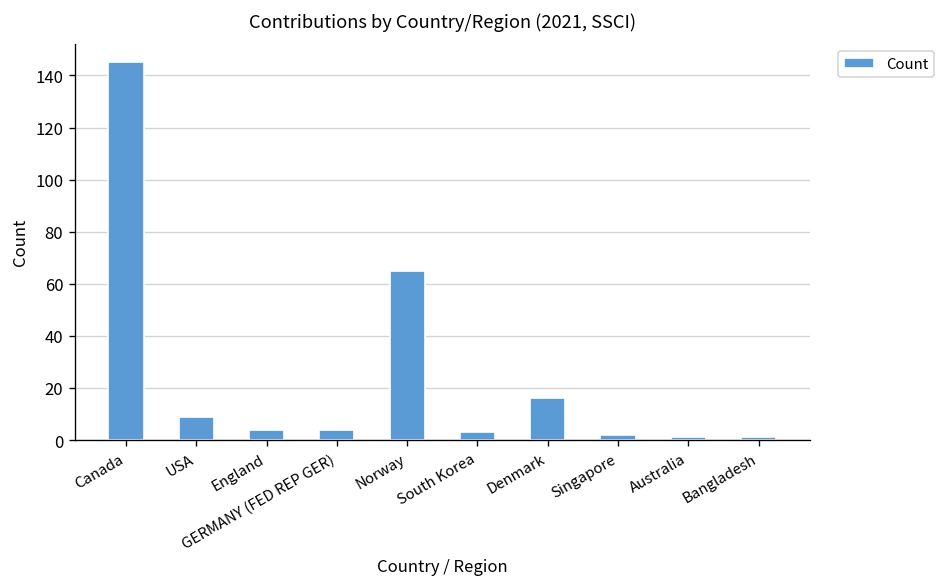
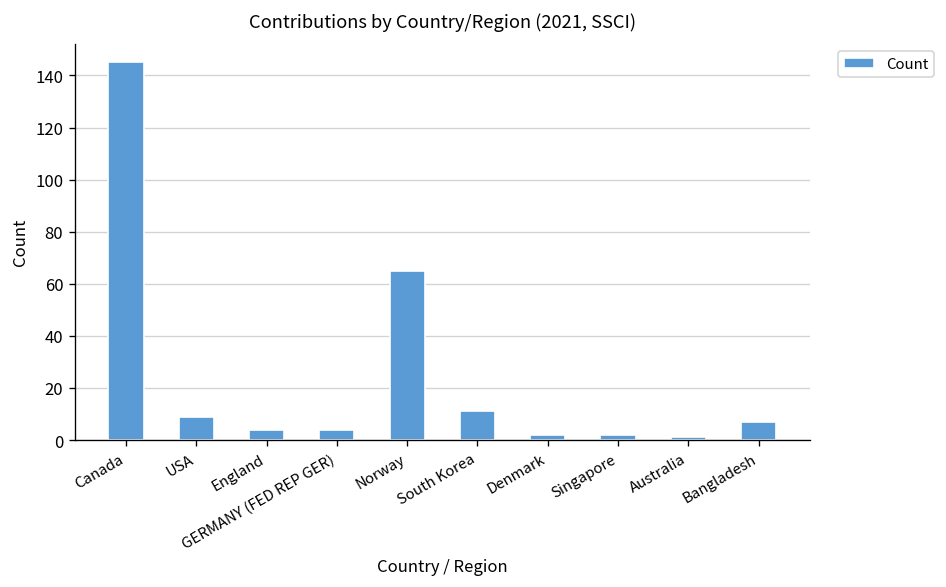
  {
    "Canada": 145,
    "USA": 9,
    "England": 4,
    "GERMANY (FED REP GER)": 4,
    "Norway": 65,
-   "South Korea": 3,
-   "Denmark": 16,
+   "South Korea": 11,
+   "Denmark": 2,
    "Singapore": 2,
-   "Bangladesh": 1
+   "Bangladesh": 7
  }
